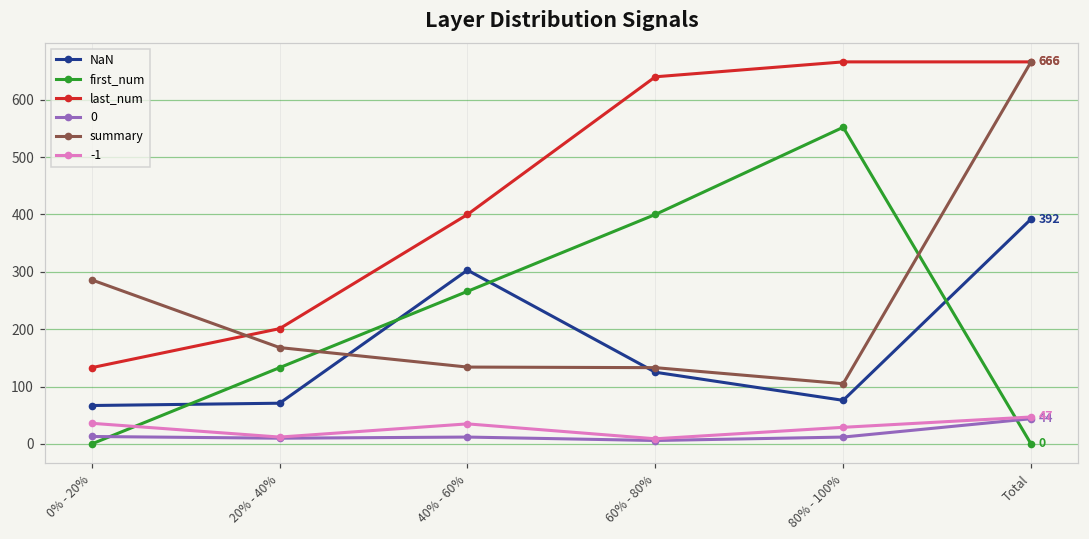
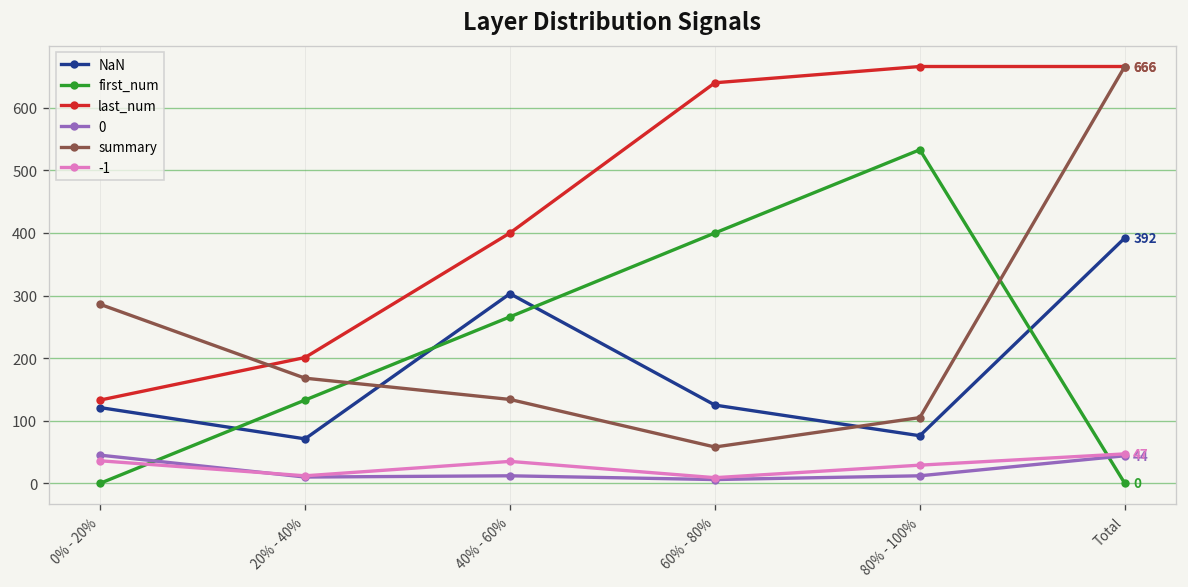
  {
    "NaN": {
-     "0% - 20%": 70,
+     "0% - 20%": 120,
      "20% - 40%": 70,
      "40% - 60%": 300,
      "60% - 80%": 130,
      "80% - 100%": 80
    },
    "first_num": {
      "0% - 20%": 0,
      "20% - 40%": 130,
      "40% - 60%": 270,
      "60% - 80%": 400,
-     "80% - 100%": 550
+     "80% - 100%": 530
    },
    "last_num": {
      "0% - 20%": 130,
      "20% - 40%": 200,
      "40% - 60%": 400,
      "60% - 80%": 640,
      "80% - 100%": 670
    },
    "0": {
-     "0% - 20%": 10,
+     "0% - 20%": 50,
      "40% - 60%": 10,
      "80% - 100%": 10
    },
    "summary": {
      "0% - 20%": 290,
      "20% - 40%": 170,
      "40% - 60%": 130,
-     "60% - 80%": 130,
+     "60% - 80%": 60,
      "80% - 100%": 110
    },
    "-1": {
      "0% - 20%": 40,
      "40% - 60%": 40,
      "80% - 100%": 30
    }
  }
